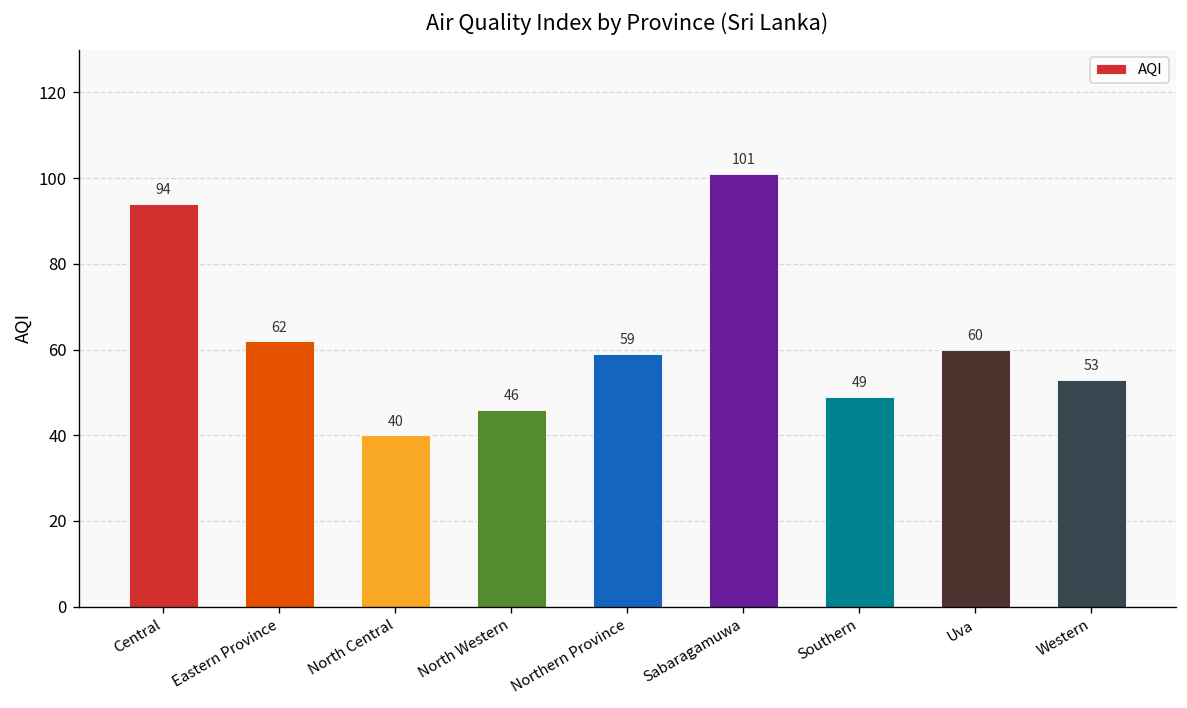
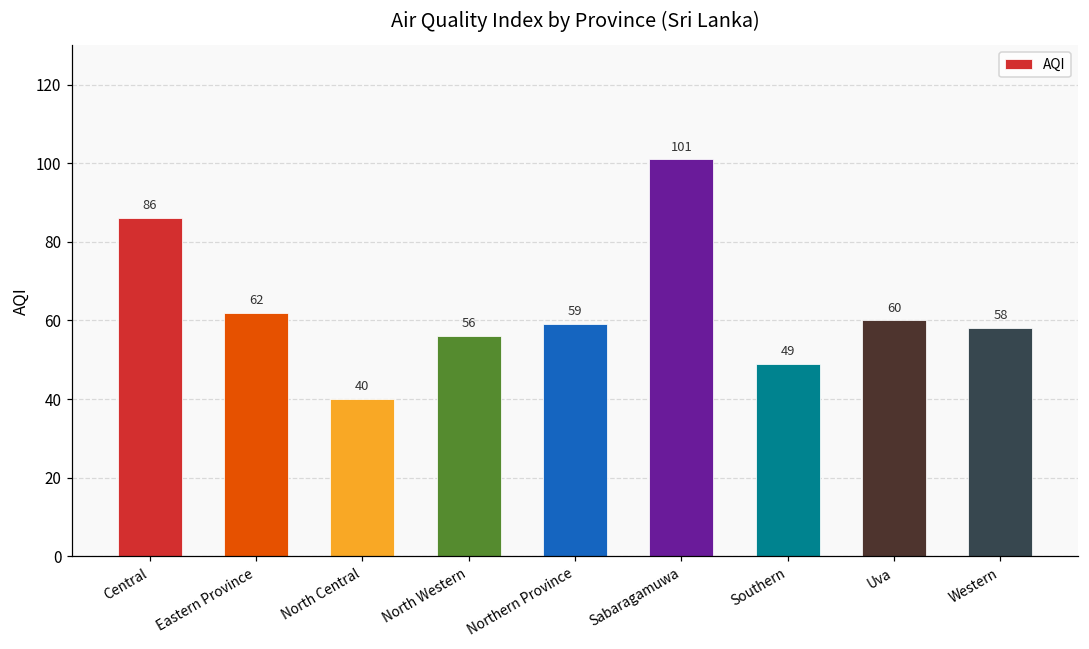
  {
-   "Central": 94,
+   "Central": 86,
    "Eastern Province": 62,
    "North Central": 40,
-   "North Western": 46,
+   "North Western": 56,
    "Northern Province": 59,
    "Sabaragamuwa": 101,
    "Southern": 49,
    "Uva": 60,
-   "Western": 53
+   "Western": 58
  }
